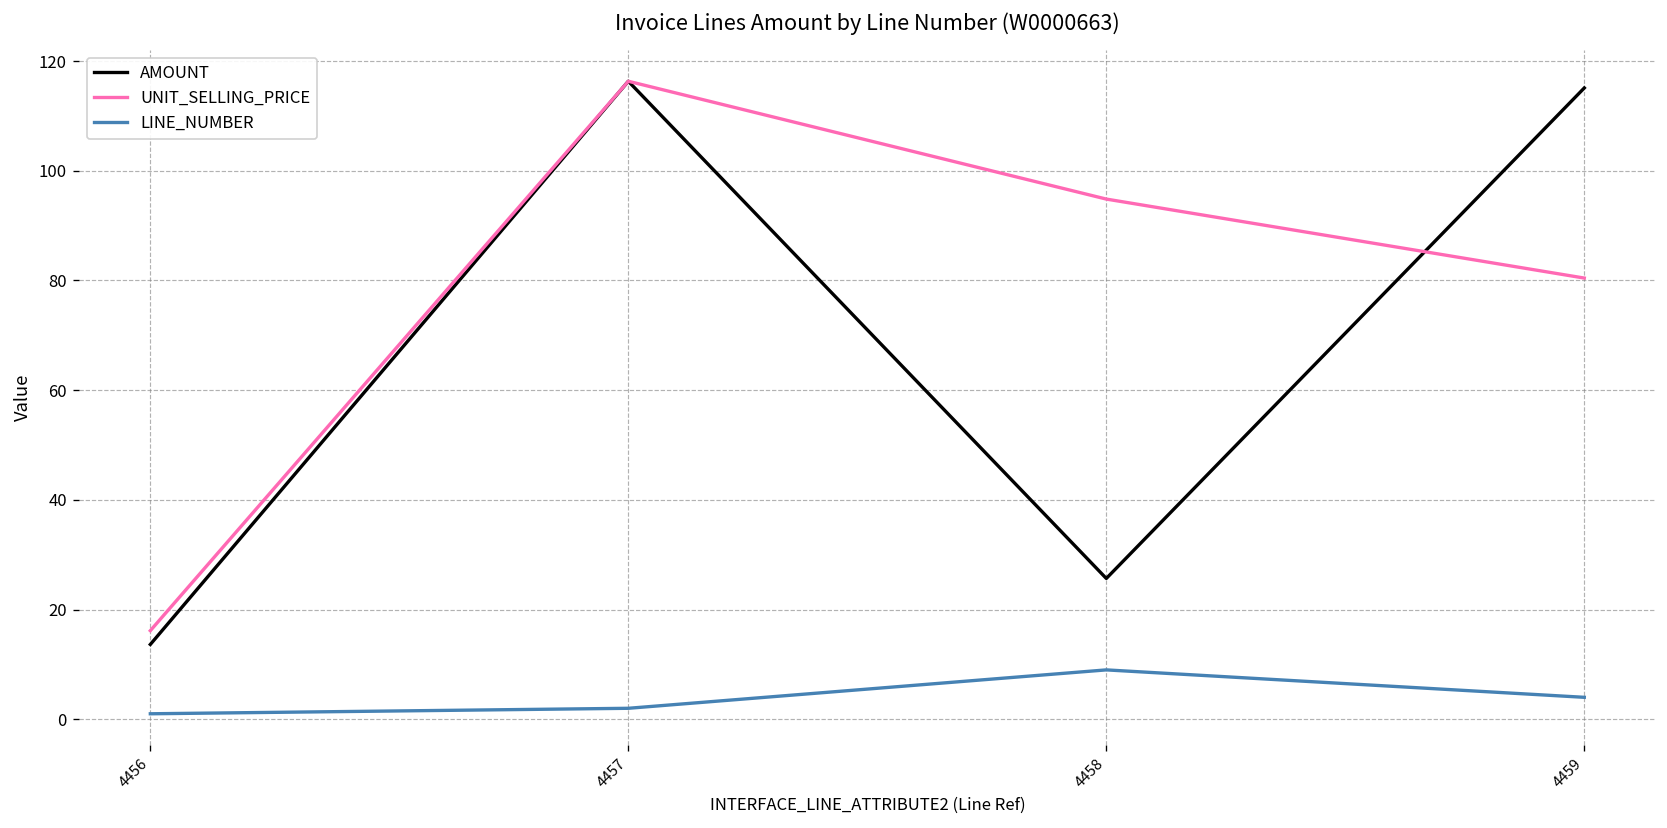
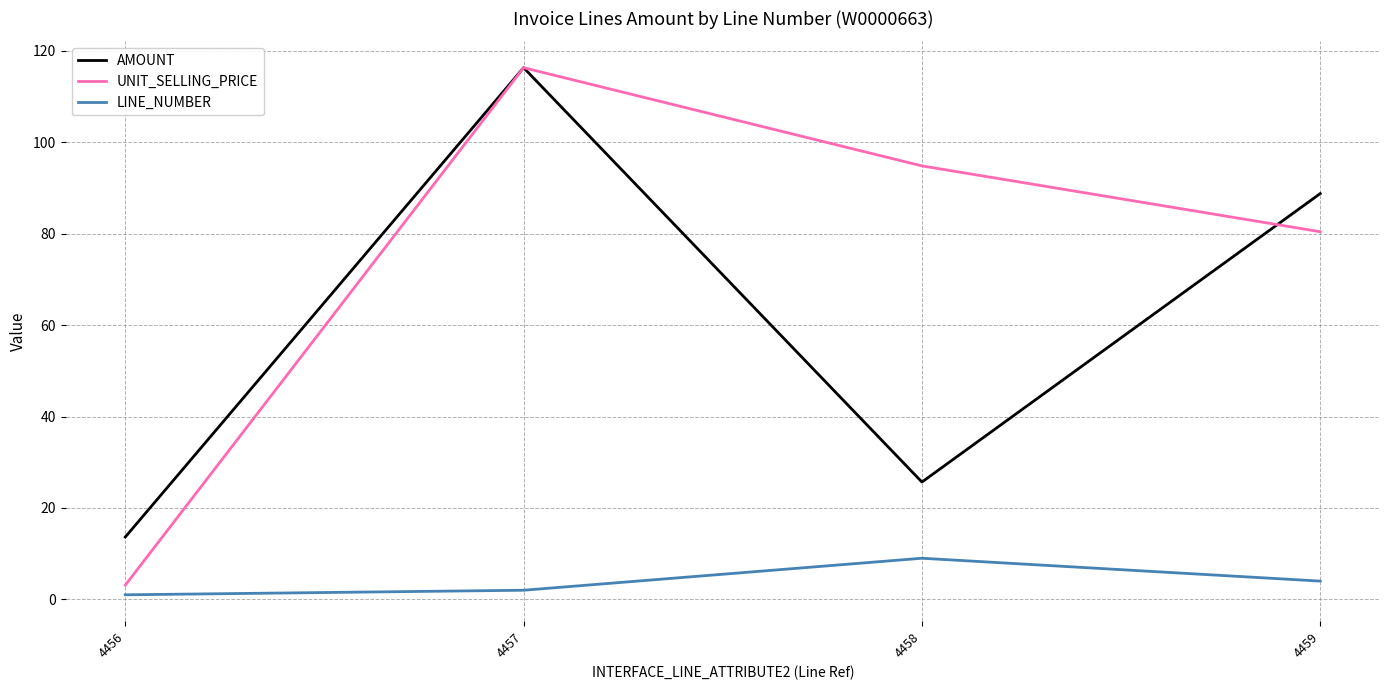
  {
    "AMOUNT": {
      "4456": 14,
      "4458": 26,
-     "4459": 115
+     "4459": 89
    },
    "UNIT_SELLING_PRICE": {
-     "4456": 16,
+     "4456": 3,
      "4458": 95,
      "4459": 80
    },
    "LINE_NUMBER": {
      "4456": 1,
      "4457": 2,
      "4458": 9,
      "4459": 4
    }
  }
